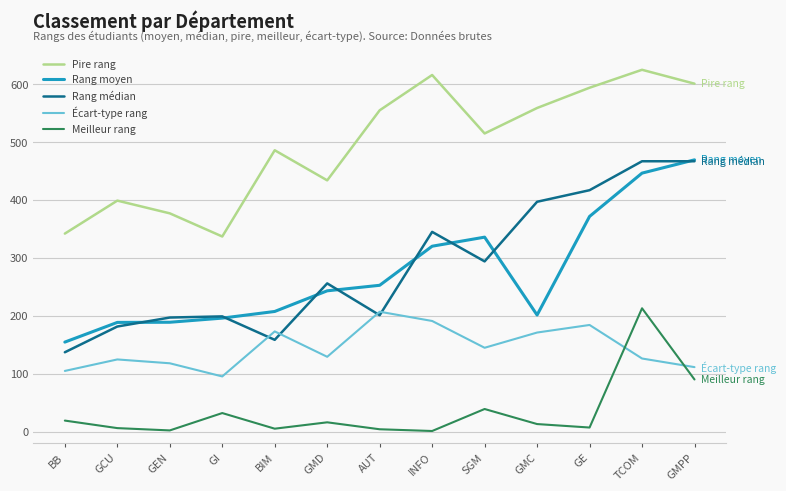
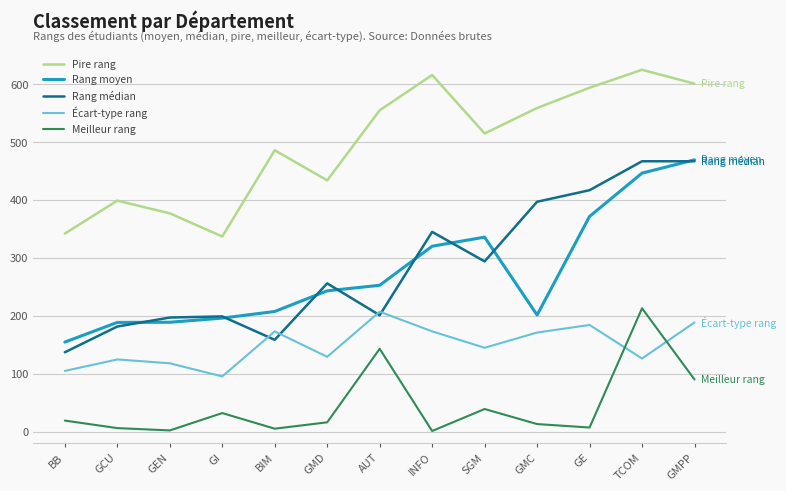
  {
    "Pire rang": {
      "BB": 340,
      "GCU": 400,
      "GEN": 380,
      "GI": 340,
      "BIM": 490,
      "GMD": 430,
      "AUT": 560,
      "INFO": 620,
      "SGM": 520,
      "GMC": 560,
      "GE": 590,
      "TCOM": 630,
      "GMPP": 600
    },
    "Rang moyen": {
      "BB": 150,
      "GCU": 190,
      "GEN": 190,
      "BIM": 210,
      "GMD": 240,
      "AUT": 250,
      "INFO": 320,
      "SGM": 340,
      "GMC": 200,
      "GE": 370,
      "TCOM": 450
    },
    "Rang médian": {
      "BB": 140,
      "GCU": 180,
      "GEN": 200,
      "BIM": 160,
      "GMD": 260,
      "AUT": 200,
      "INFO": 350,
      "SGM": 290,
      "GMC": 400,
      "GE": 420,
      "TCOM": 470
    },
    "Écart-type rang": {
      "BB": 100,
      "GCU": 120,
      "GEN": 120,
      "GI": 100,
      "BIM": 170,
      "GMD": 130,
      "AUT": 210,
-     "INFO": 190,
+     "INFO": 170,
      "SGM": 140,
      "GMC": 170,
      "GE": 180,
      "TCOM": 130,
-     "GMPP": 110
+     "GMPP": 190
    },
    "Meilleur rang": {
      "BB": 20,
      "GCU": 10,
      "GEN": 0,
      "GI": 30,
      "BIM": 10,
      "GMD": 20,
-     "AUT": 0,
+     "AUT": 140,
      "INFO": 0,
      "SGM": 40,
      "GMC": 10,
      "GE": 10,
      "TCOM": 210,
      "GMPP": 90
    }
  }
